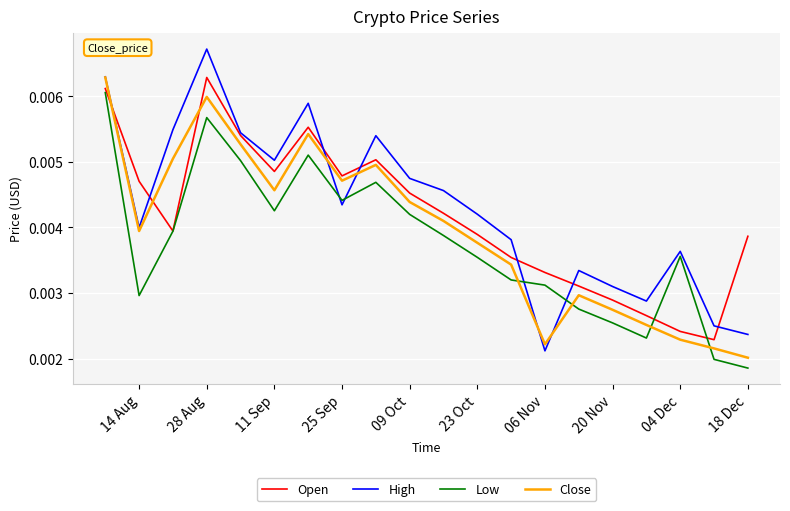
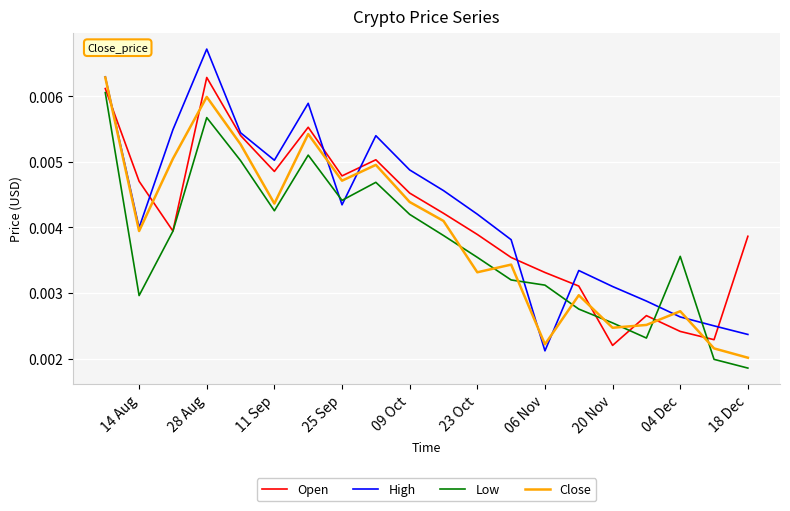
  {
    "Open": {
      "14 Aug": 0.0047,
      "28 Aug": 0.0063,
      "11 Sep": 0.0049,
      "25 Sep": 0.0048,
      "09 Oct": 0.0045,
      "23 Oct": 0.0039,
      "06 Nov": 0.0033,
-     "20 Nov": 0.0029,
+     "20 Nov": 0.0022,
      "04 Dec": 0.0024,
      "18 Dec": 0.0039
    },
    "High": {
      "14 Aug": 0.0040,
      "28 Aug": 0.0067,
      "11 Sep": 0.0050,
      "25 Sep": 0.0043,
-     "09 Oct": 0.0047,
+     "09 Oct": 0.0049,
      "23 Oct": 0.0042,
      "06 Nov": 0.0021,
      "20 Nov": 0.0031,
-     "04 Dec": 0.0036,
+     "04 Dec": 0.0026,
      "18 Dec": 0.0024
    },
    "Low": {
      "14 Aug": 0.0030,
      "28 Aug": 0.0057,
      "11 Sep": 0.0043,
      "25 Sep": 0.0044,
      "09 Oct": 0.0042,
      "23 Oct": 0.0035,
      "06 Nov": 0.0031,
      "20 Nov": 0.0025,
      "04 Dec": 0.0036,
      "18 Dec": 0.0019
    },
    "Close": {
      "14 Aug": 0.0039,
      "28 Aug": 0.0060,
-     "11 Sep": 0.0046,
+     "11 Sep": 0.0044,
      "25 Sep": 0.0047,
      "09 Oct": 0.0044,
-     "23 Oct": 0.0038,
+     "23 Oct": 0.0033,
      "06 Nov": 0.0022,
-     "20 Nov": 0.0027,
-     "04 Dec": 0.0023,
+     "20 Nov": 0.0025,
+     "04 Dec": 0.0027,
      "18 Dec": 0.0020
    }
  }
